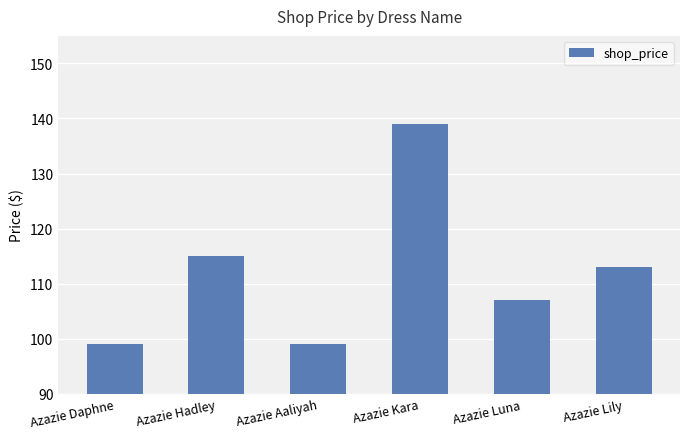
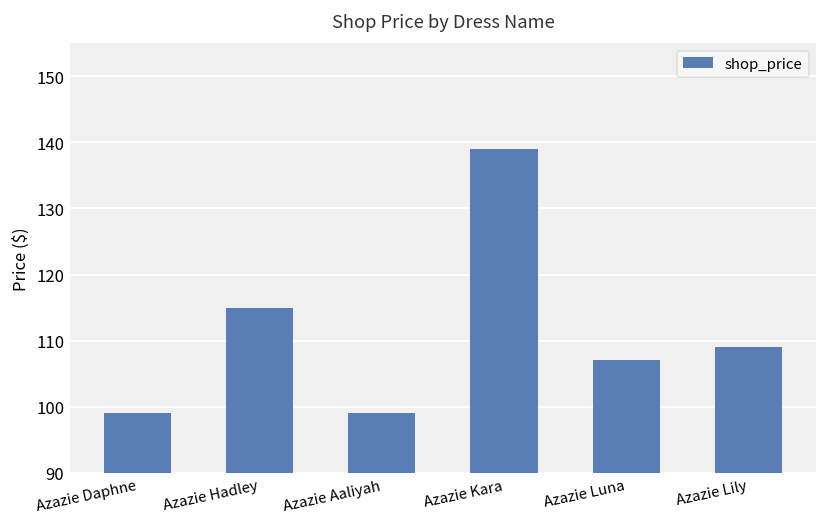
  {
    "Azazie Daphne": 99,
    "Azazie Hadley": 115,
    "Azazie Aaliyah": 99,
    "Azazie Kara": 139,
    "Azazie Luna": 107,
-   "Azazie Lily": 113
+   "Azazie Lily": 109
  }
